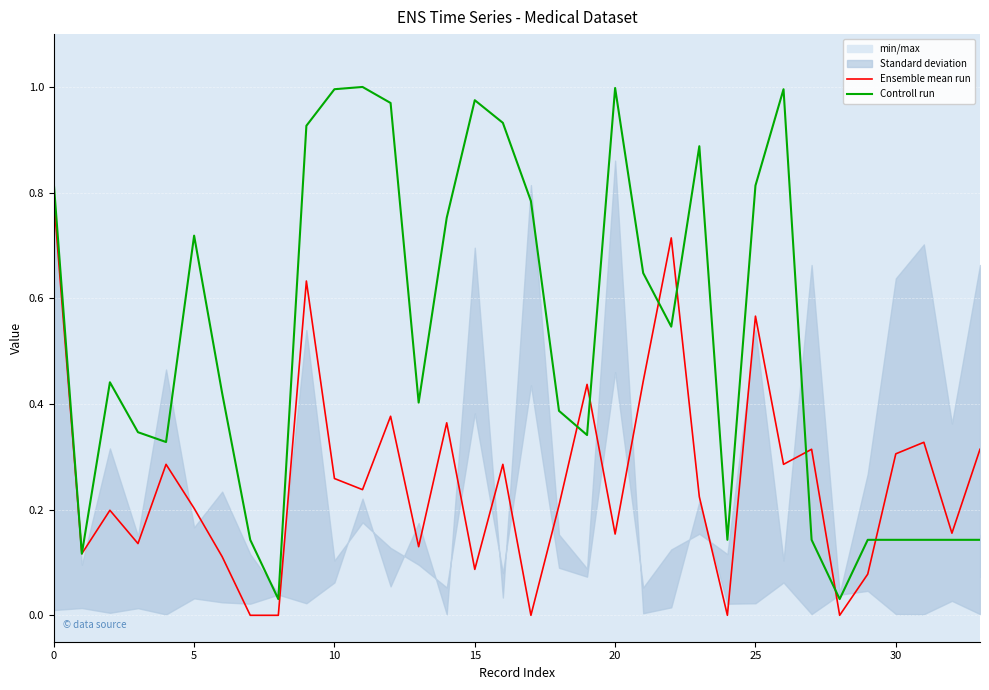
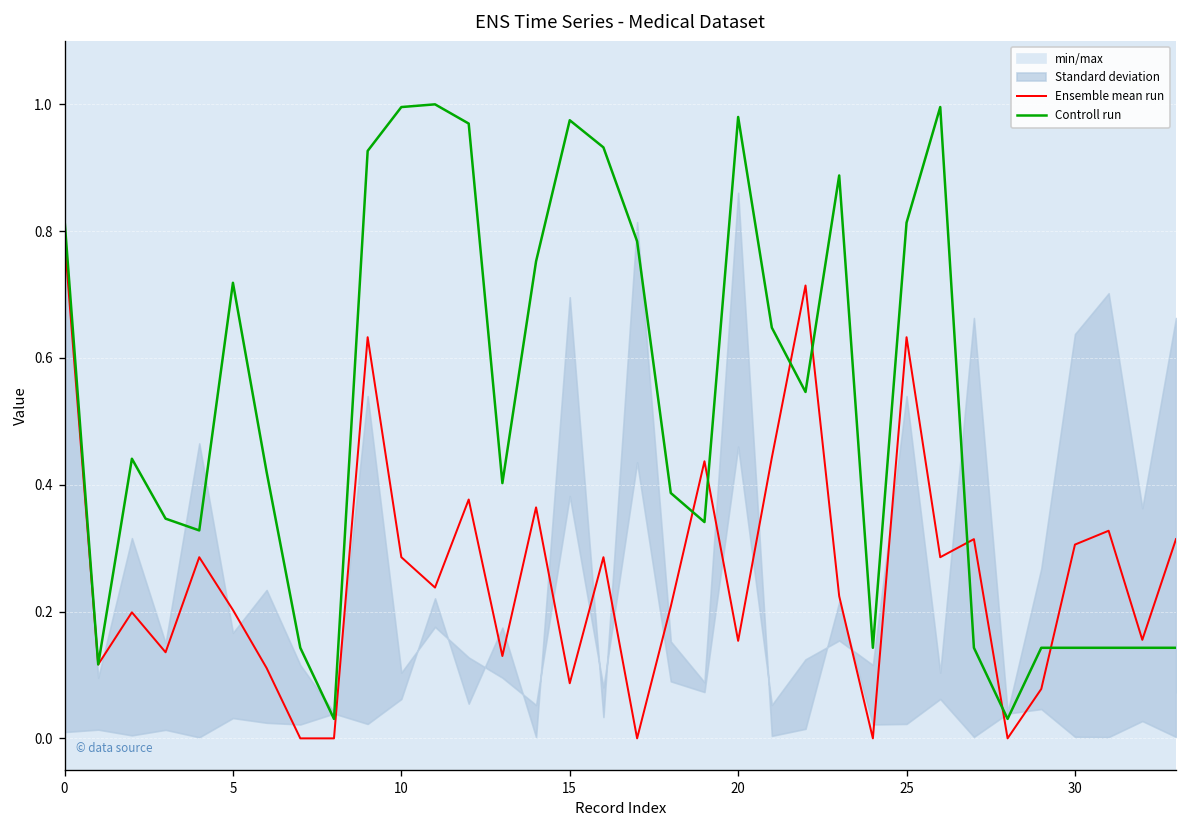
  {
    "Ensemble mean run": {
      "5": 0.20,
-     "10": 0.26,
+     "10": 0.29,
      "15": 0.09,
      "20": 0.15,
-     "25": 0.57,
+     "25": 0.63,
      "30": 0.31
    },
    "Controll run": {
      "0": 0.82,
      "5": 0.72,
      "10": 1.00,
      "15": 0.97,
-     "20": 1.00,
+     "20": 0.98,
      "25": 0.81
    }
  }
